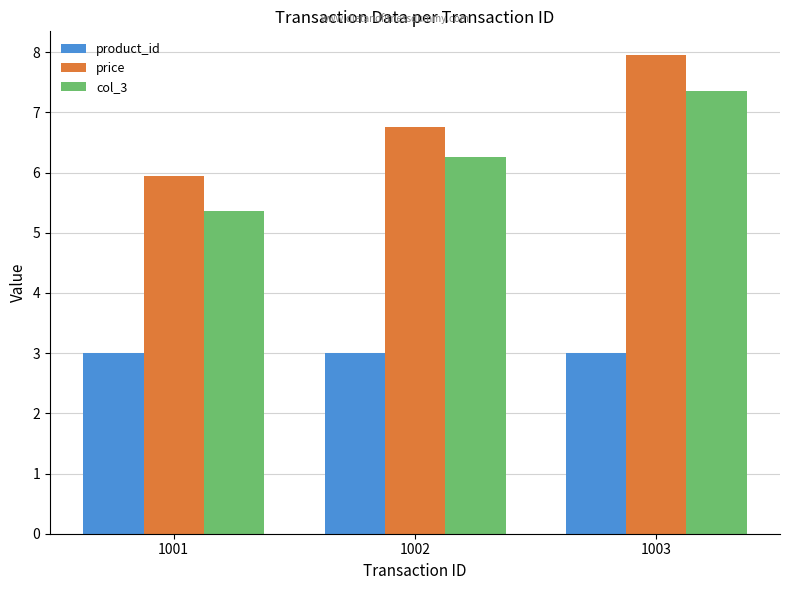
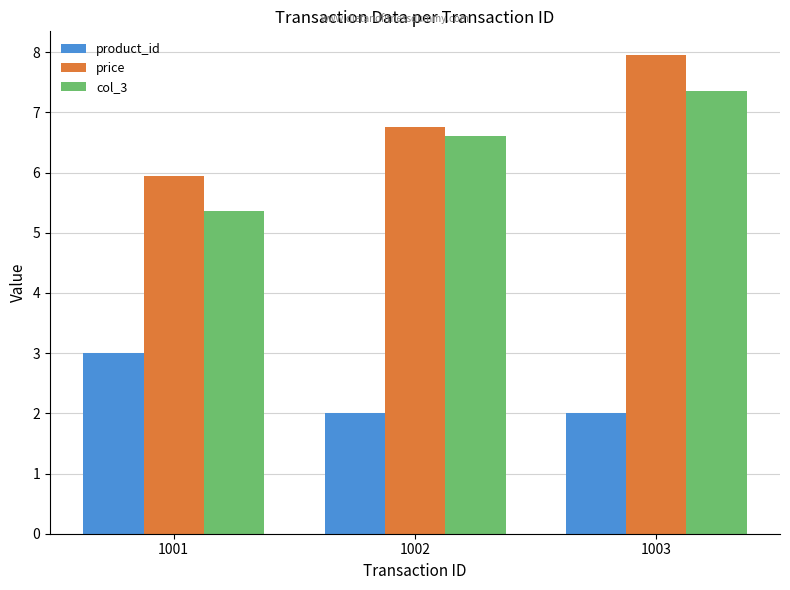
  {
    "product_id": {
      "1001": 3,
-     "1002": 3,
-     "1003": 3
+     "1002": 2,
+     "1003": 2
    },
    "price": {
      "1001": 6.0,
      "1002": 6.8,
      "1003": 8.0
    },
    "col_3": {
      "1001": 5.4,
-     "1002": 6.3,
+     "1002": 6.6,
      "1003": 7.4
    }
  }
